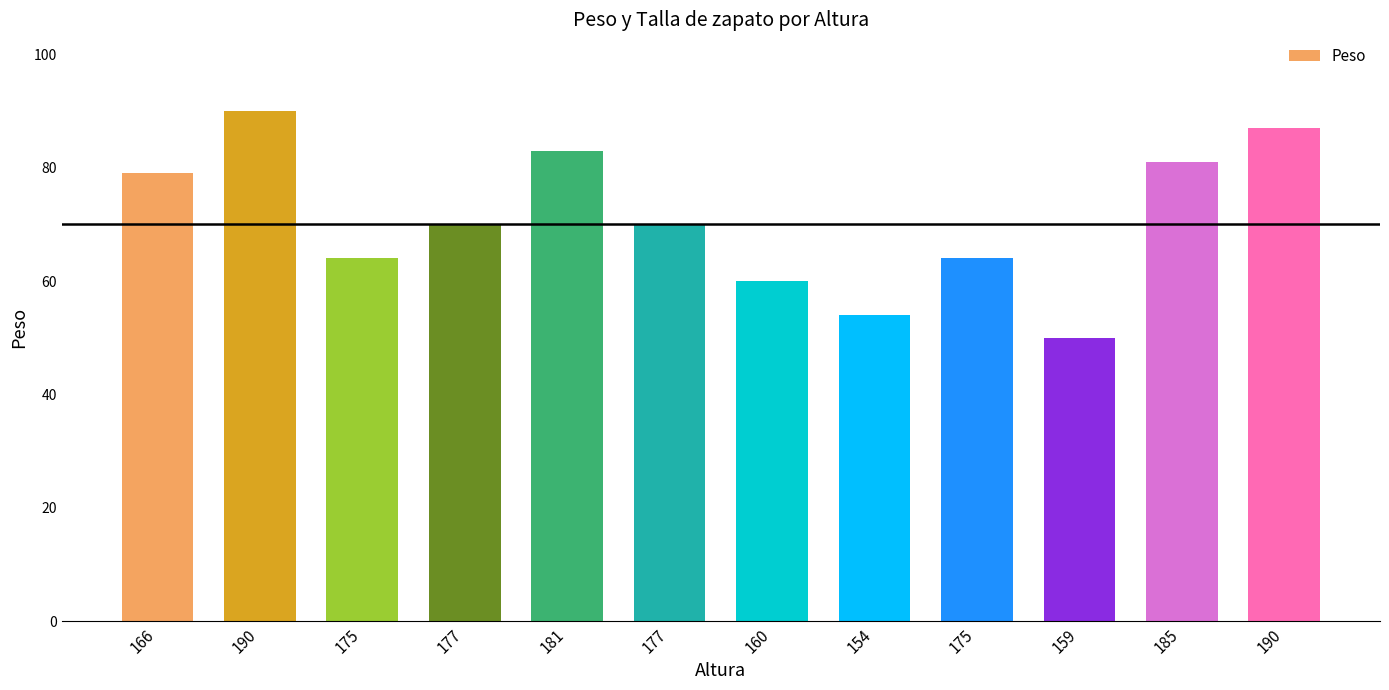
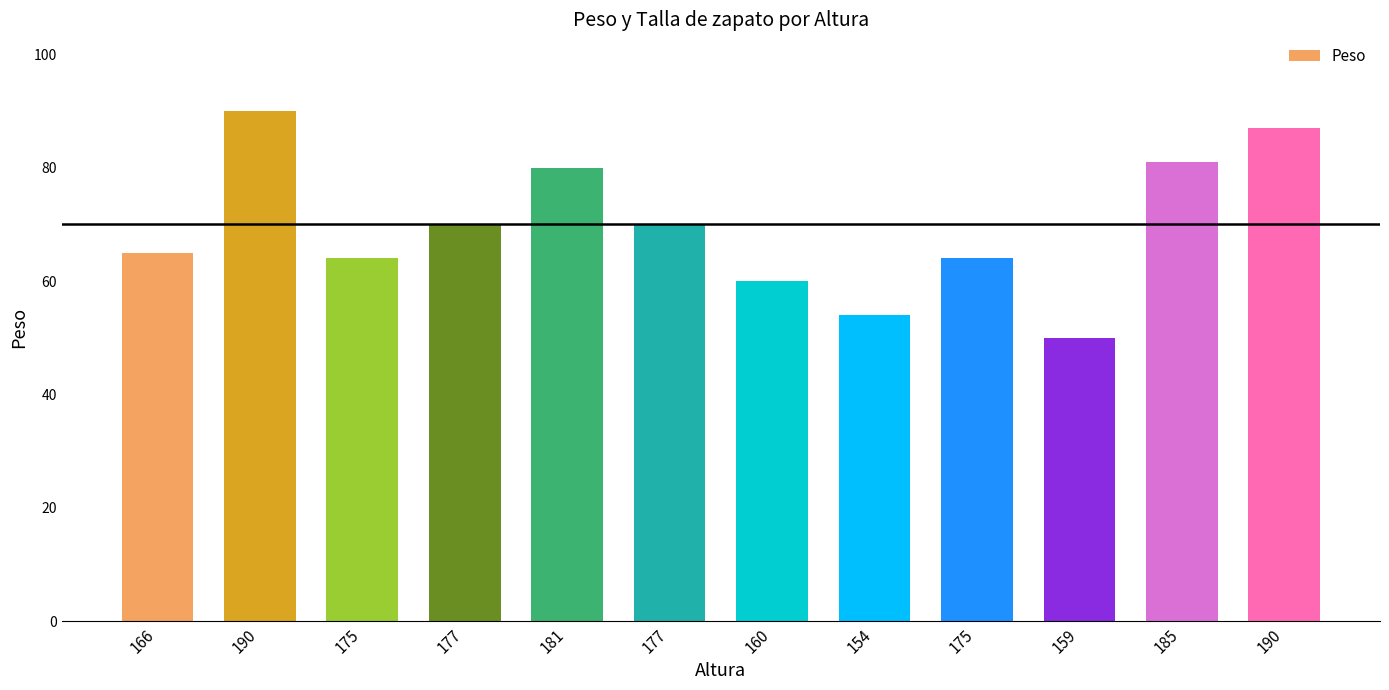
  {
-   "166": 79,
-   "181": 83,
+   "166": 65,
+   "181": 80,
    "160": 60,
    "154": 54,
    "159": 50,
    "185": 81
  }
